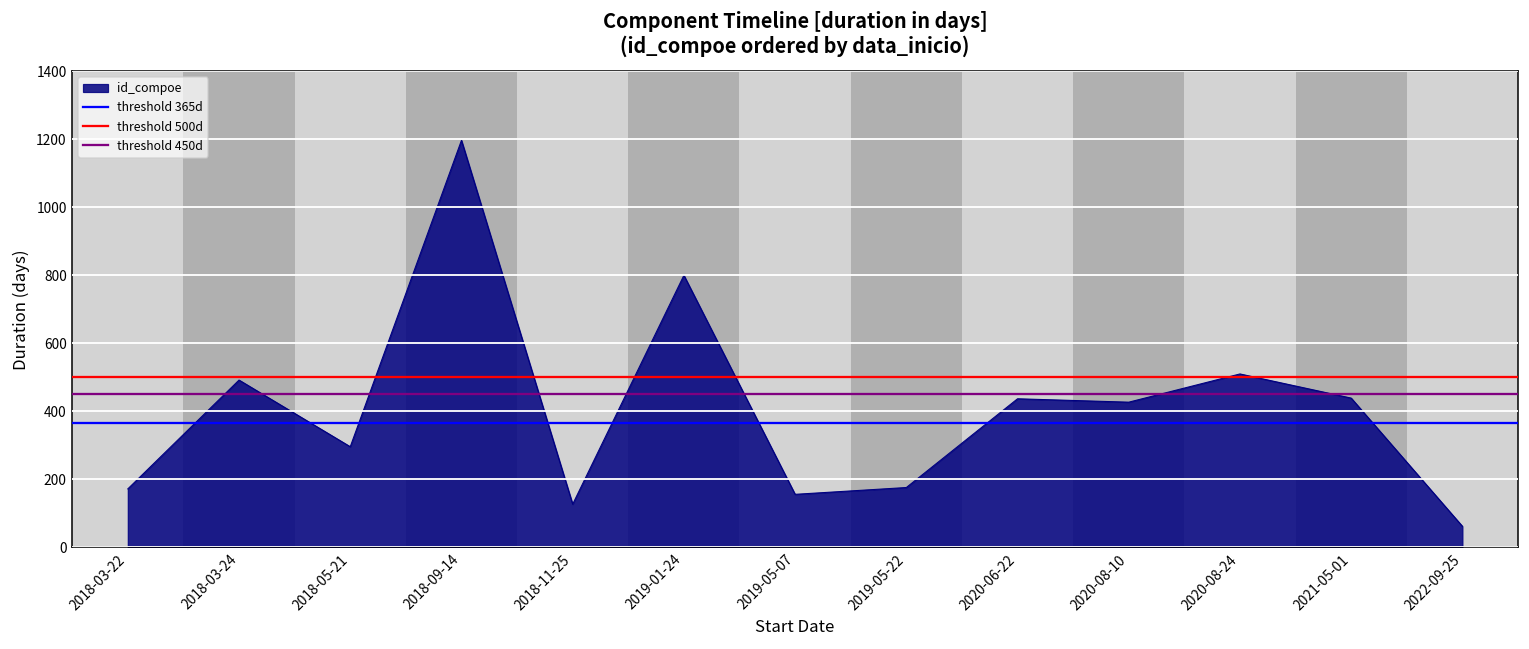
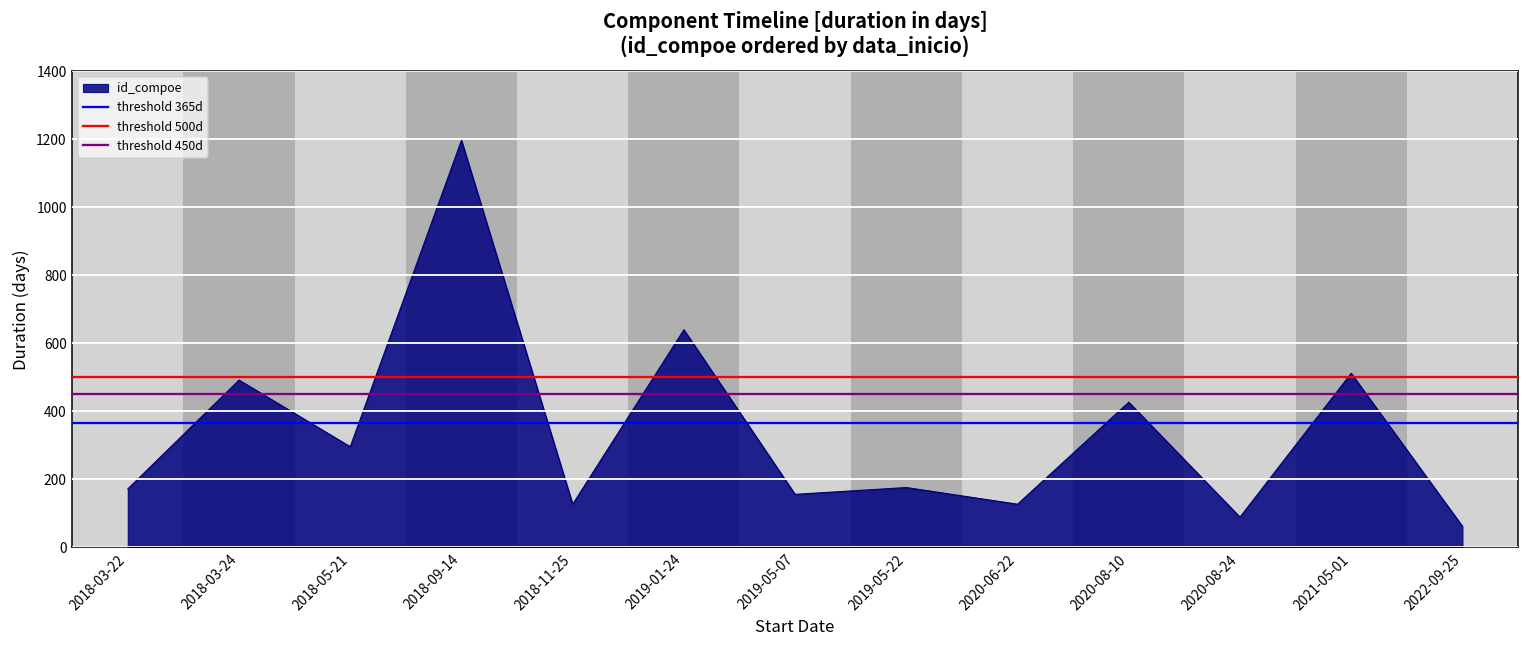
  {
    "2018-03-22": 170,
    "2018-03-24": 490,
    "2018-05-21": 300,
    "2018-09-14": 1200,
    "2018-11-25": 130,
-   "2019-01-24": 800,
+   "2019-01-24": 640,
    "2019-05-07": 160,
    "2019-05-22": 180,
-   "2020-06-22": 440,
+   "2020-06-22": 130,
    "2020-08-10": 430,
-   "2020-08-24": 510,
-   "2021-05-01": 440,
+   "2020-08-24": 90,
+   "2021-05-01": 510,
    "2022-09-25": 60
  }
